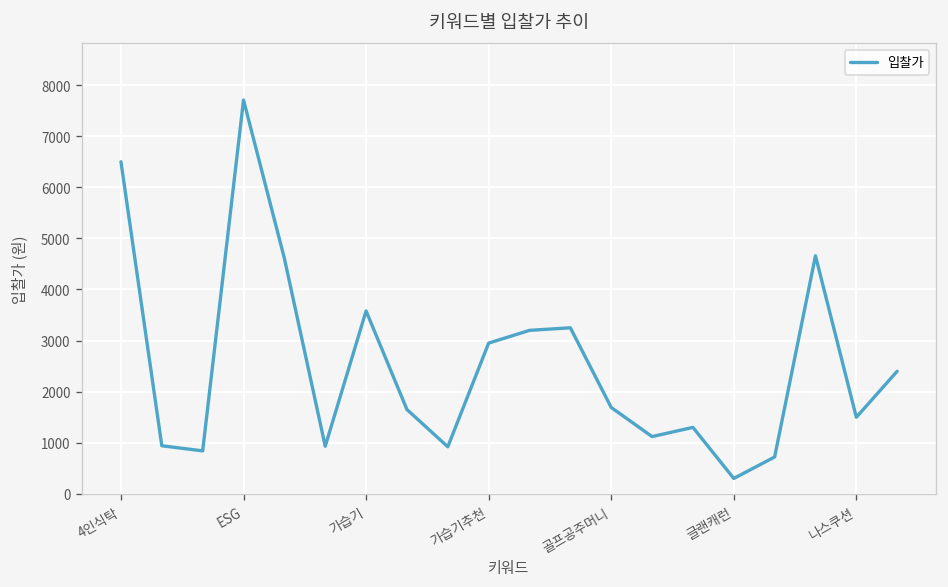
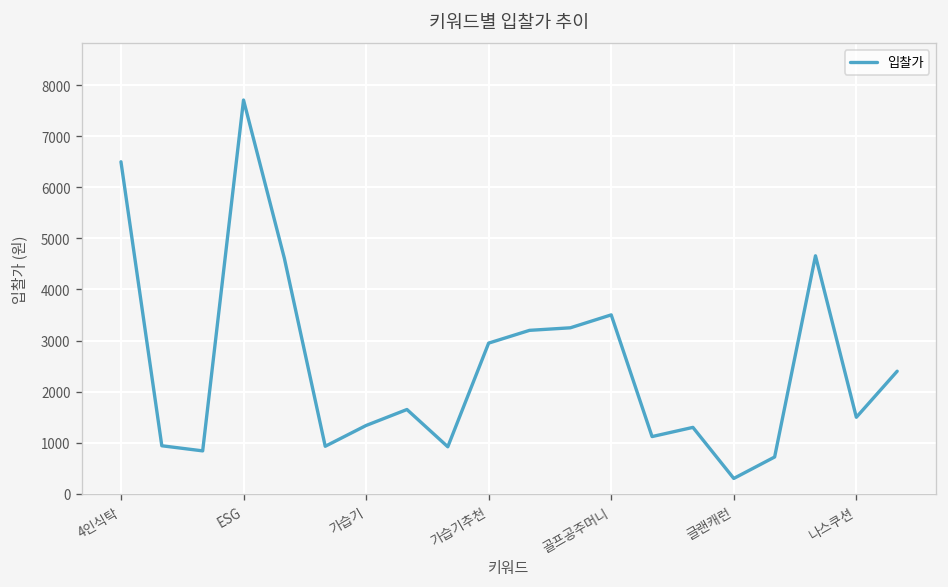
  {
    "4인식탁": 6500,
    "ESG": 7700,
-   "가습기": 3600,
+   "가습기": 1300,
    "가습기추천": 3000,
-   "골프공주머니": 1700,
+   "골프공주머니": 3500,
    "글랜캐런": 300,
    "나스쿠션": 1500
  }
